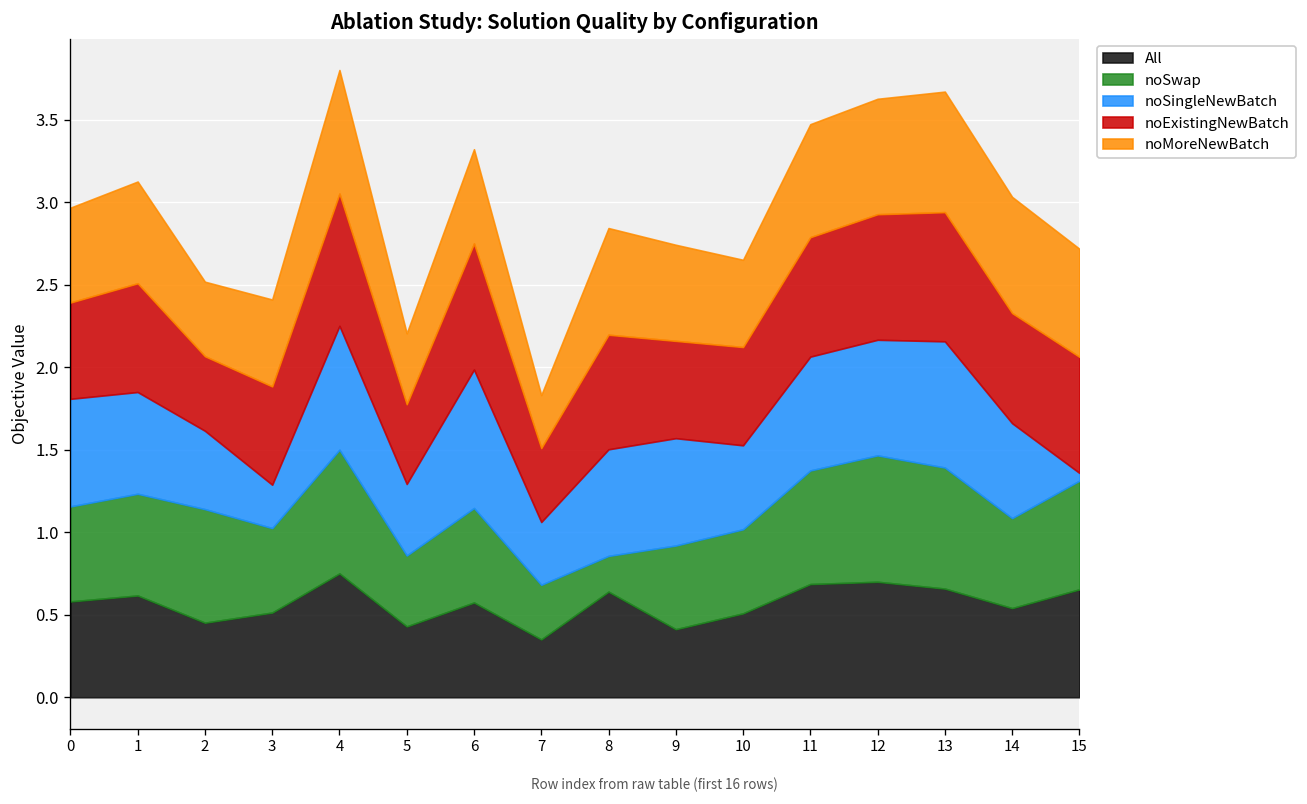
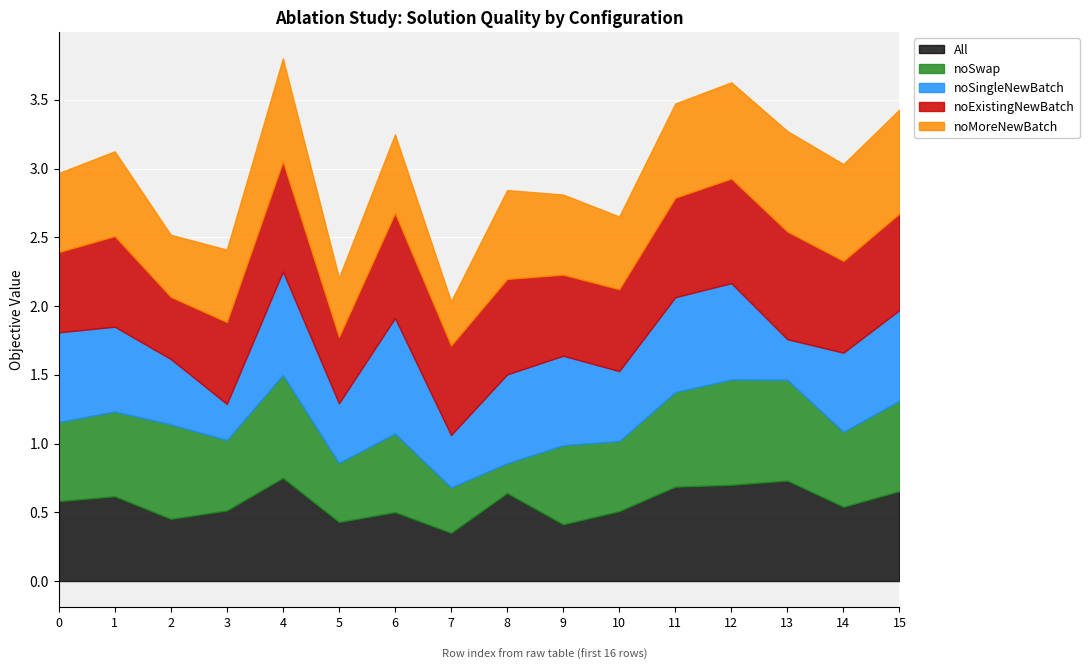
  {
    "All": {
      "0": 0.58,
      "1": 0.62,
      "2": 0.45,
      "3": 0.51,
      "4": 0.75,
      "5": 0.43,
-     "6": 0.57,
+     "6": 0.50,
      "7": 0.35,
      "8": 0.64,
      "9": 0.41,
      "10": 0.51,
      "11": 0.69,
      "12": 0.70,
-     "13": 0.66,
+     "13": 0.73,
      "14": 0.54,
      "15": 0.65
    },
    "noSwap": {
      "0": 0.58,
      "1": 0.62,
      "2": 0.69,
      "3": 0.51,
      "4": 0.75,
      "5": 0.43,
      "6": 0.57,
      "7": 0.33,
      "8": 0.22,
-     "9": 0.51,
+     "9": 0.58,
      "10": 0.51,
      "11": 0.69,
      "12": 0.77,
      "13": 0.73,
      "14": 0.55,
      "15": 0.66
    },
    "noSingleNewBatch": {
      "0": 0.65,
      "1": 0.62,
      "2": 0.47,
      "3": 0.26,
      "4": 0.75,
      "5": 0.43,
      "6": 0.84,
      "7": 0.38,
      "8": 0.65,
      "9": 0.65,
      "10": 0.51,
      "11": 0.69,
      "12": 0.70,
-     "13": 0.76,
+     "13": 0.29,
      "14": 0.58,
-     "15": 0.05
+     "15": 0.66
    },
    "noExistingNewBatch": {
      "0": 0.58,
      "1": 0.66,
      "2": 0.45,
      "3": 0.60,
      "4": 0.80,
      "5": 0.48,
      "6": 0.76,
-     "7": 0.45,
+     "7": 0.65,
      "8": 0.69,
      "9": 0.59,
      "10": 0.60,
      "11": 0.72,
      "12": 0.76,
      "13": 0.78,
      "14": 0.67,
      "15": 0.70
    },
    "noMoreNewBatch": {
      "0": 0.57,
      "1": 0.62,
      "2": 0.45,
      "3": 0.53,
      "4": 0.75,
      "5": 0.43,
      "6": 0.57,
      "7": 0.32,
      "8": 0.65,
      "9": 0.58,
      "10": 0.53,
      "11": 0.68,
      "12": 0.70,
      "13": 0.73,
      "14": 0.70,
-     "15": 0.66
+     "15": 0.76
    }
  }
